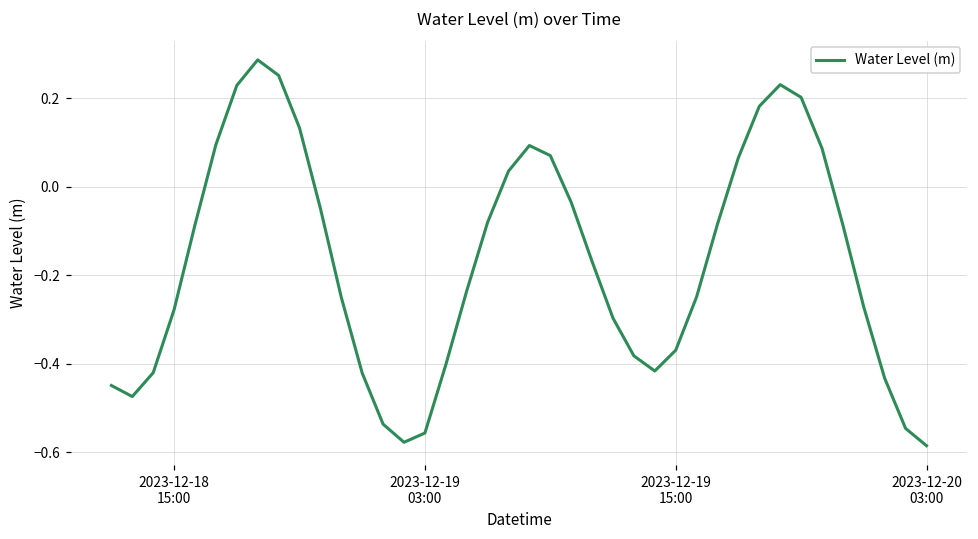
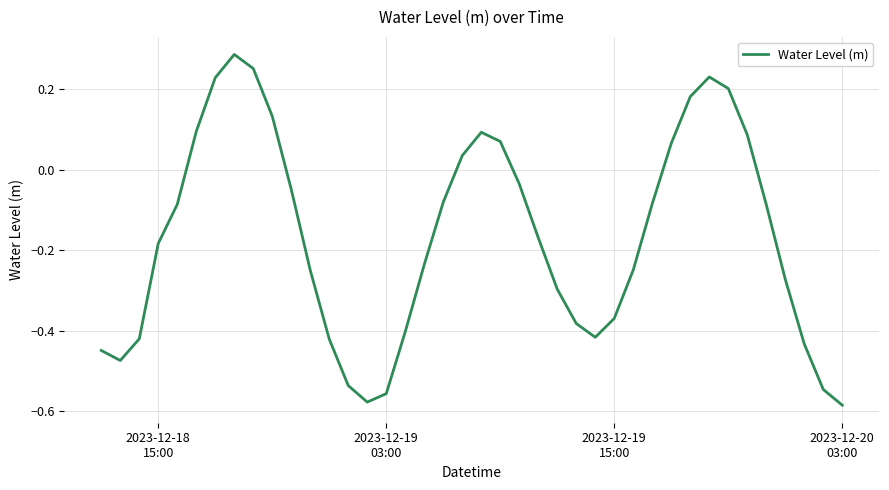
  {
-   "2023-12-18 15:00": -0.28,
+   "2023-12-18 15:00": -0.18,
    "2023-12-19 03:00": -0.56,
    "2023-12-19 15:00": -0.37,
    "2023-12-20 03:00": -0.59
  }
